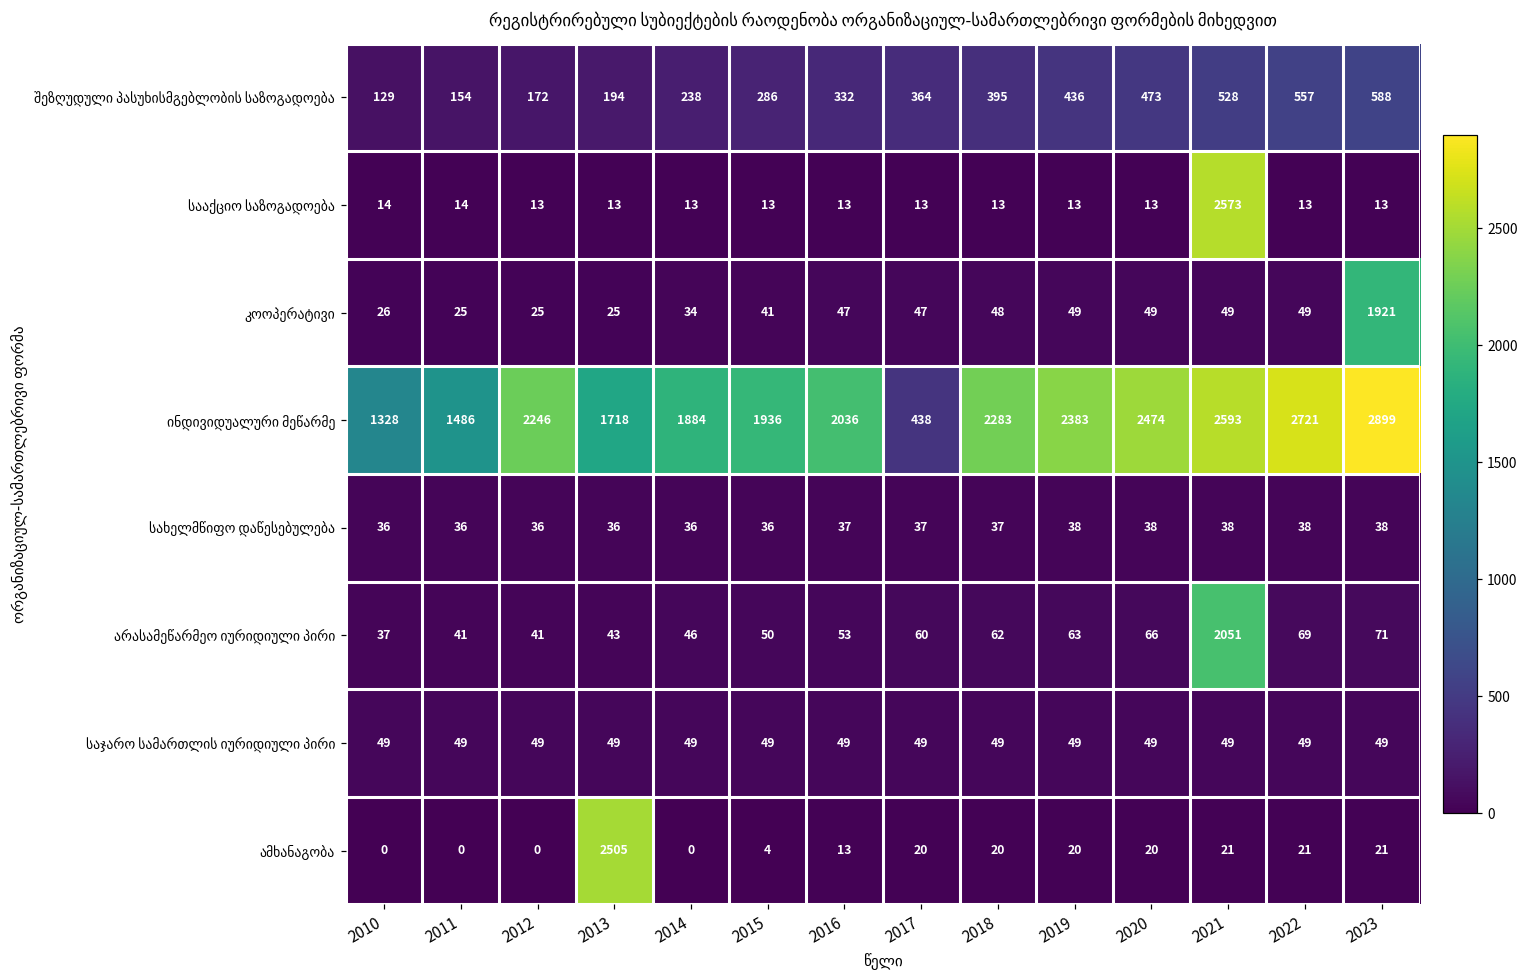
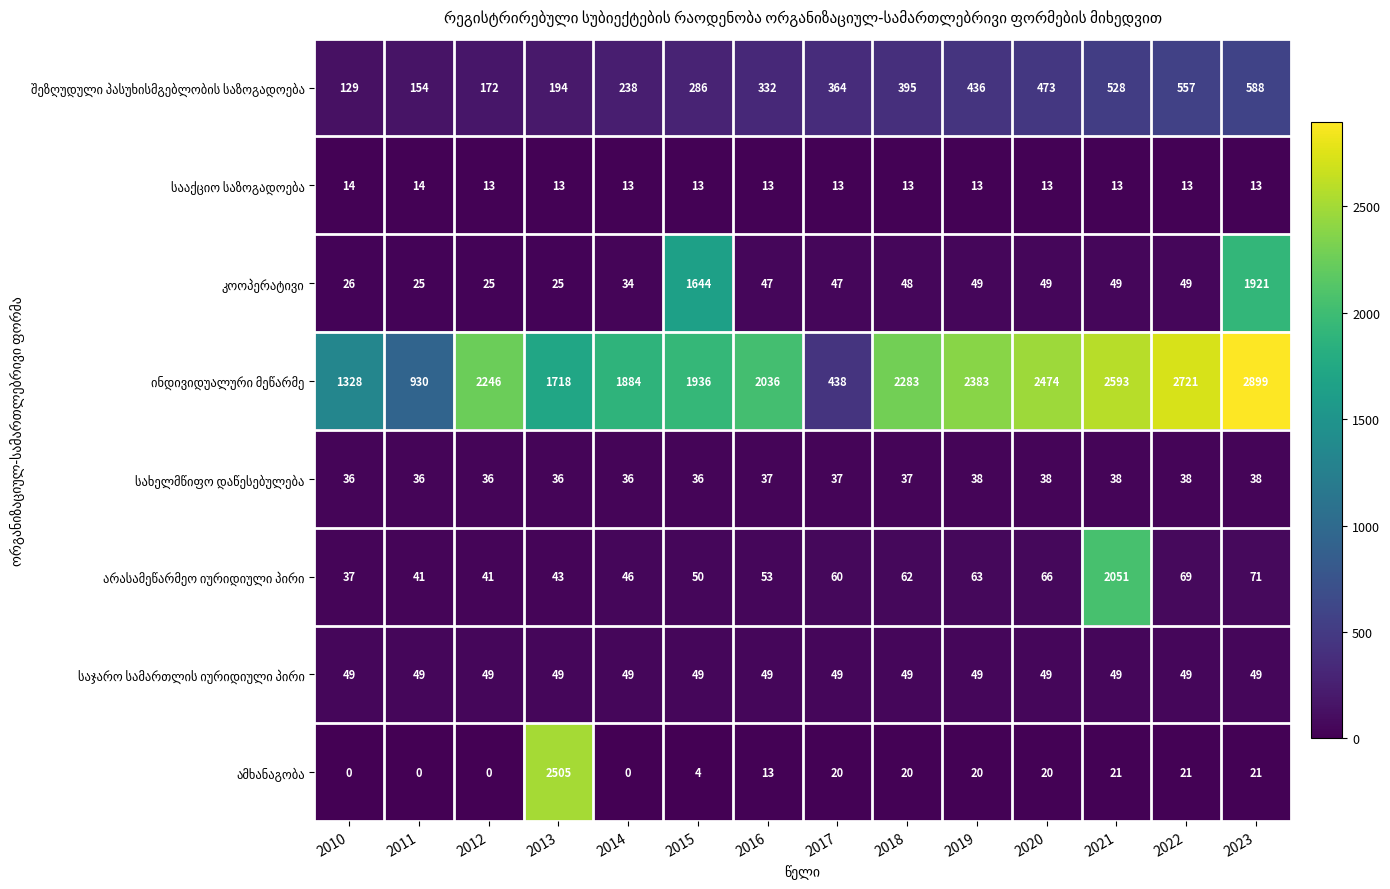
  {
    "შეზღუდული პასუხისმგებლობის საზოგადოება": {
      "2010": 129,
      "2011": 154,
      "2012": 172,
      "2013": 194,
      "2014": 238,
      "2015": 286,
      "2016": 332,
      "2017": 364,
      "2018": 395,
      "2019": 436,
      "2020": 473,
      "2021": 528,
      "2022": 557,
      "2023": 588
    },
    "სააქციო საზოგადოება": {
      "2010": 14,
      "2011": 14,
      "2012": 13,
      "2013": 13,
      "2014": 13,
      "2015": 13,
      "2016": 13,
      "2017": 13,
      "2018": 13,
      "2019": 13,
      "2020": 13,
-     "2021": 2573,
+     "2021": 13,
      "2022": 13,
      "2023": 13
    },
    "კოოპერატივი": {
      "2010": 26,
      "2011": 25,
      "2012": 25,
      "2013": 25,
      "2014": 34,
-     "2015": 41,
+     "2015": 1644,
      "2016": 47,
      "2017": 47,
      "2018": 48,
      "2019": 49,
      "2020": 49,
      "2021": 49,
      "2022": 49,
      "2023": 1921
    },
    "ინდივიდუალური მეწარმე": {
      "2010": 1328,
-     "2011": 1486,
+     "2011": 930,
      "2012": 2246,
      "2013": 1718,
      "2014": 1884,
      "2015": 1936,
      "2016": 2036,
      "2017": 438,
      "2018": 2283,
      "2019": 2383,
      "2020": 2474,
      "2021": 2593,
      "2022": 2721,
      "2023": 2899
    },
    "სახელმწიფო დაწესებულება": {
      "2010": 36,
      "2011": 36,
      "2012": 36,
      "2013": 36,
      "2014": 36,
      "2015": 36,
      "2016": 37,
      "2017": 37,
      "2018": 37,
      "2019": 38,
      "2020": 38,
      "2021": 38,
      "2022": 38,
      "2023": 38
    },
    "არასამეწარმეო იურიდიული პირი": {
      "2010": 37,
      "2011": 41,
      "2012": 41,
      "2013": 43,
      "2014": 46,
      "2015": 50,
      "2016": 53,
      "2017": 60,
      "2018": 62,
      "2019": 63,
      "2020": 66,
      "2021": 2051,
      "2022": 69,
      "2023": 71
    },
    "საჯარო სამართლის იურიდიული პირი": {
      "2010": 49,
      "2011": 49,
      "2012": 49,
      "2013": 49,
      "2014": 49,
      "2015": 49,
      "2016": 49,
      "2017": 49,
      "2018": 49,
      "2019": 49,
      "2020": 49,
      "2021": 49,
      "2022": 49,
      "2023": 49
    },
    "ამხანაგობა": {
      "2010": 0,
      "2011": 0,
      "2012": 0,
      "2013": 2505,
      "2014": 0,
      "2015": 4,
      "2016": 13,
      "2017": 20,
      "2018": 20,
      "2019": 20,
      "2020": 20,
      "2021": 21,
      "2022": 21,
      "2023": 21
    }
  }
